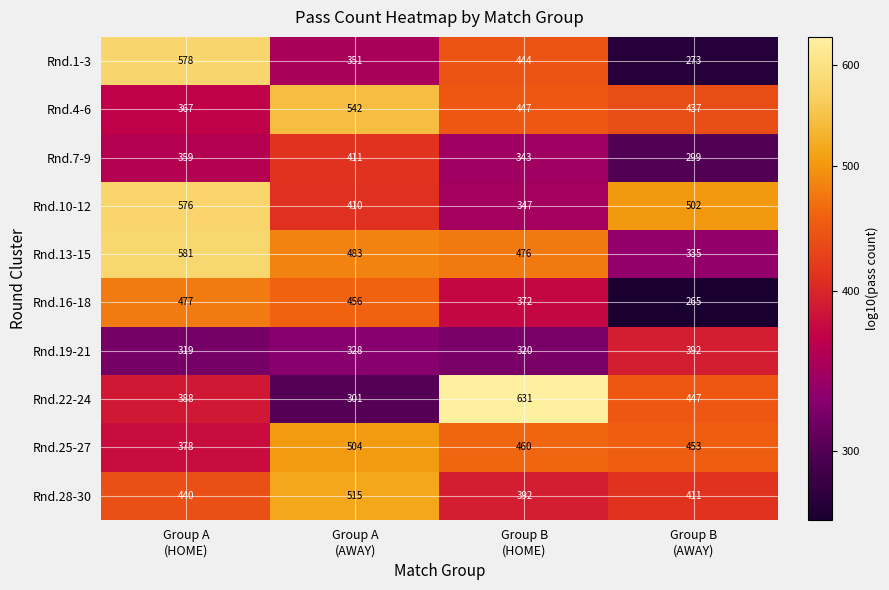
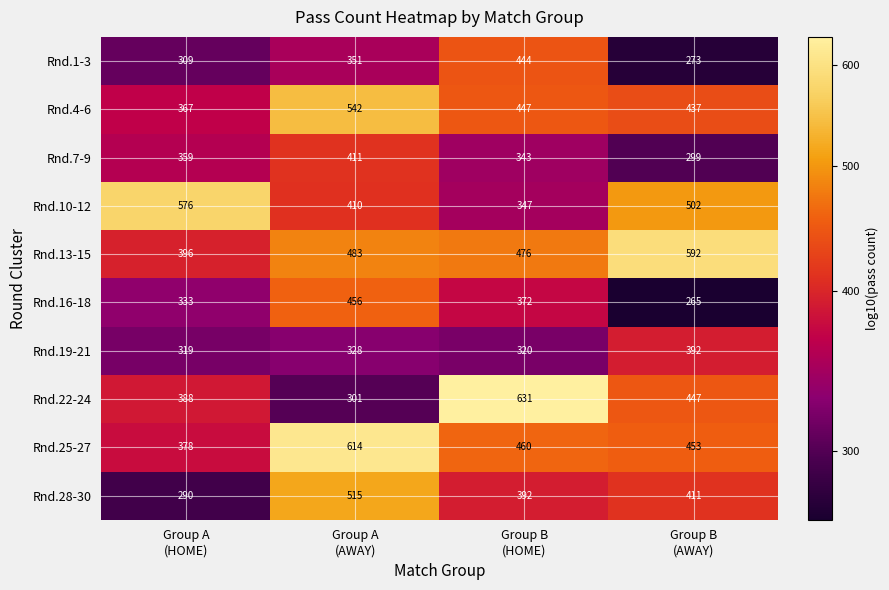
  {
    "Rnd.1-3": {
-     "Group A (HOME)": 578,
+     "Group A (HOME)": 309,
      "Group A (AWAY)": 351,
      "Group B (HOME)": 444,
      "Group B (AWAY)": 273
    },
    "Rnd.4-6": {
      "Group A (HOME)": 367,
      "Group A (AWAY)": 542,
      "Group B (HOME)": 447,
      "Group B (AWAY)": 437
    },
    "Rnd.7-9": {
      "Group A (HOME)": 359,
      "Group A (AWAY)": 411,
      "Group B (HOME)": 343,
      "Group B (AWAY)": 299
    },
    "Rnd.10-12": {
      "Group A (HOME)": 576,
      "Group A (AWAY)": 410,
      "Group B (HOME)": 347,
      "Group B (AWAY)": 502
    },
    "Rnd.13-15": {
-     "Group A (HOME)": 581,
+     "Group A (HOME)": 396,
      "Group A (AWAY)": 483,
      "Group B (HOME)": 476,
-     "Group B (AWAY)": 335
+     "Group B (AWAY)": 592
    },
    "Rnd.16-18": {
-     "Group A (HOME)": 477,
+     "Group A (HOME)": 333,
      "Group A (AWAY)": 456,
      "Group B (HOME)": 372,
      "Group B (AWAY)": 265
    },
    "Rnd.19-21": {
      "Group A (HOME)": 319,
      "Group A (AWAY)": 328,
      "Group B (HOME)": 320,
      "Group B (AWAY)": 392
    },
    "Rnd.22-24": {
      "Group A (HOME)": 388,
      "Group A (AWAY)": 301,
      "Group B (HOME)": 631,
      "Group B (AWAY)": 447
    },
    "Rnd.25-27": {
      "Group A (HOME)": 378,
-     "Group A (AWAY)": 504,
+     "Group A (AWAY)": 614,
      "Group B (HOME)": 460,
      "Group B (AWAY)": 453
    },
    "Rnd.28-30": {
-     "Group A (HOME)": 440,
+     "Group A (HOME)": 290,
      "Group A (AWAY)": 515,
      "Group B (HOME)": 392,
      "Group B (AWAY)": 411
    }
  }
